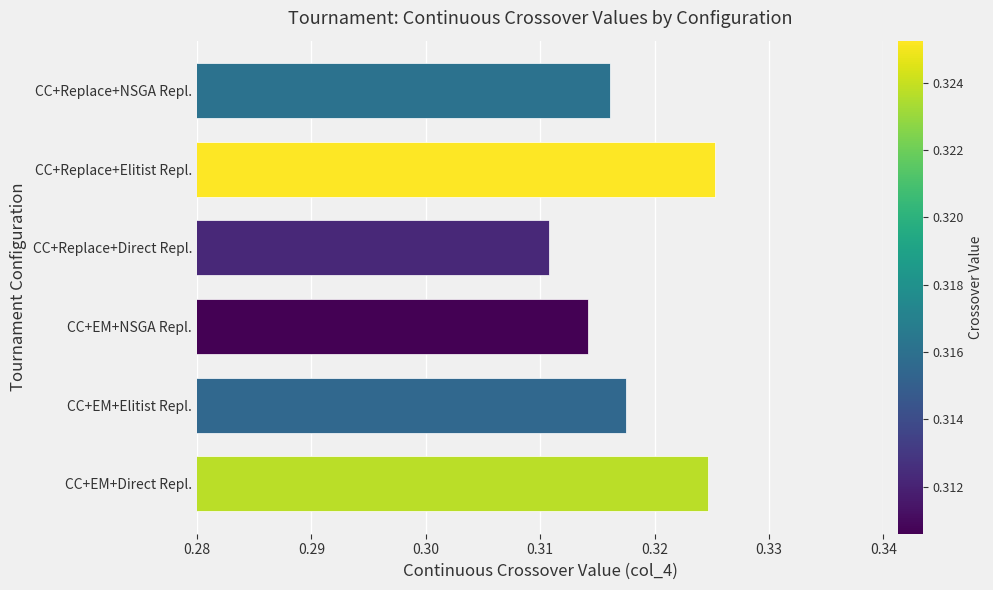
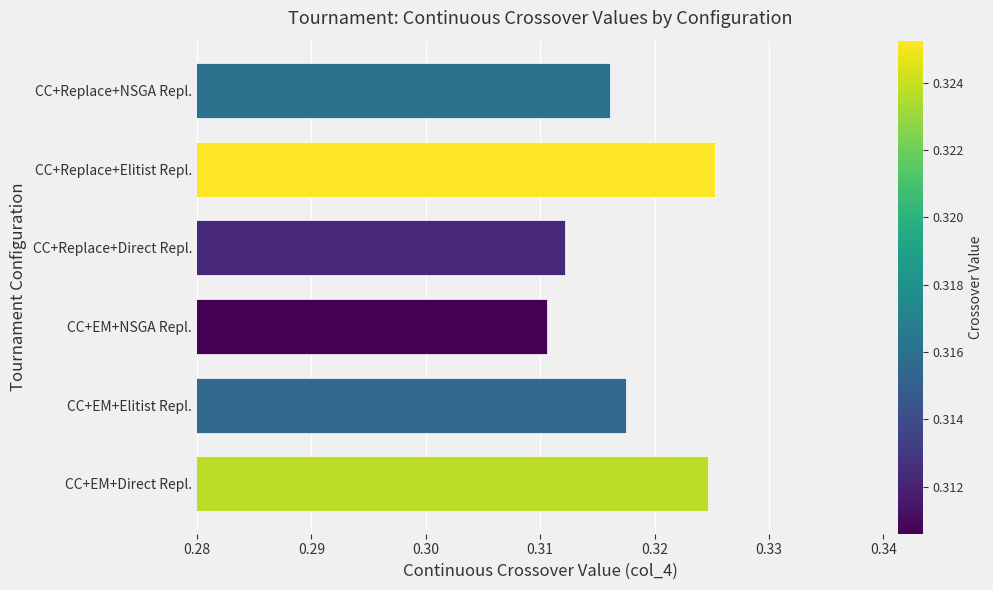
  {
    "CC+Replace+NSGA Repl.": 0.3161,
    "CC+Replace+Elitist Repl.": 0.3252,
-   "CC+Replace+Direct Repl.": 0.3108,
-   "CC+EM+NSGA Repl.": 0.3142,
+   "CC+Replace+Direct Repl.": 0.3122,
+   "CC+EM+NSGA Repl.": 0.3106,
    "CC+EM+Elitist Repl.": 0.3175,
    "CC+EM+Direct Repl.": 0.3247
  }
